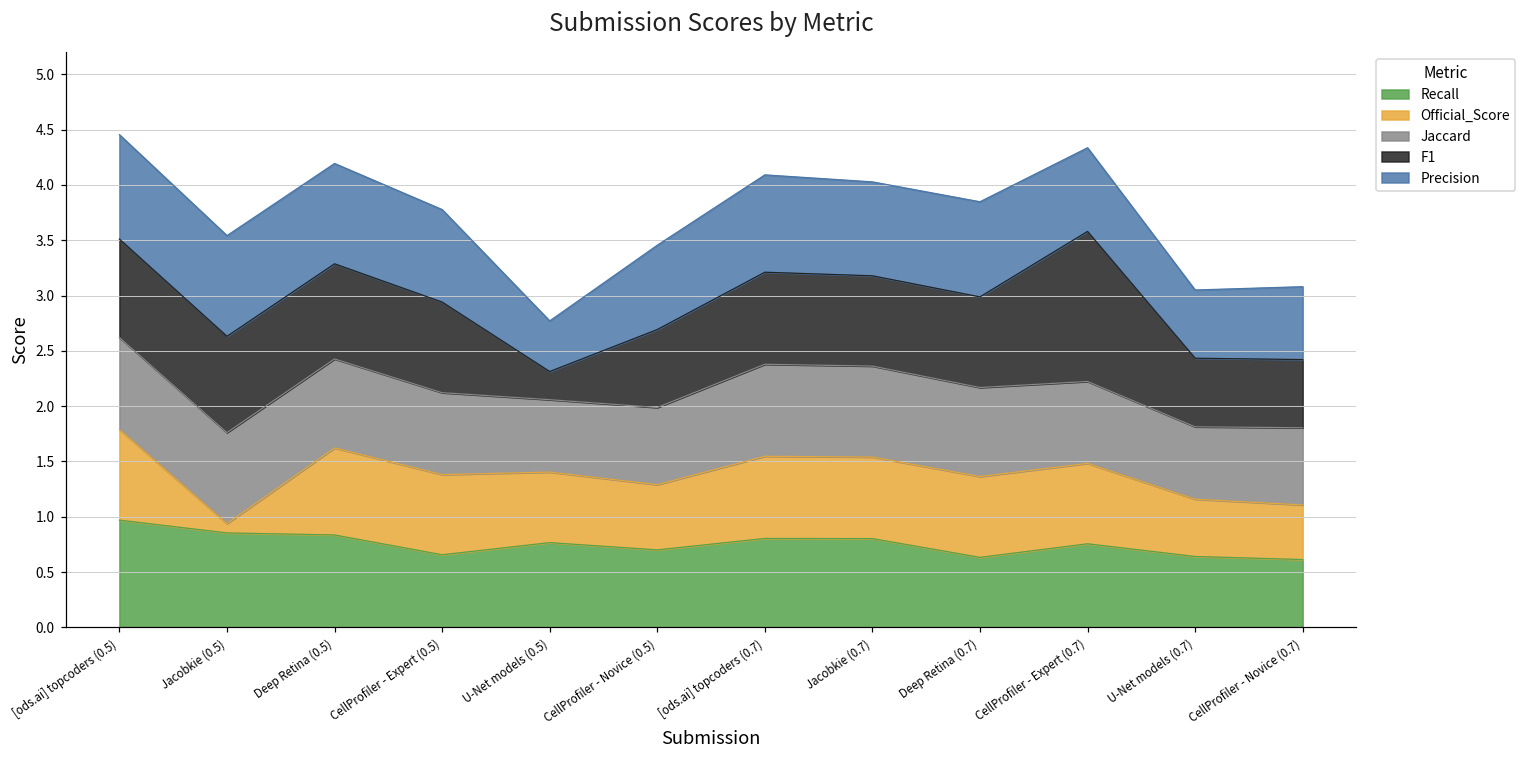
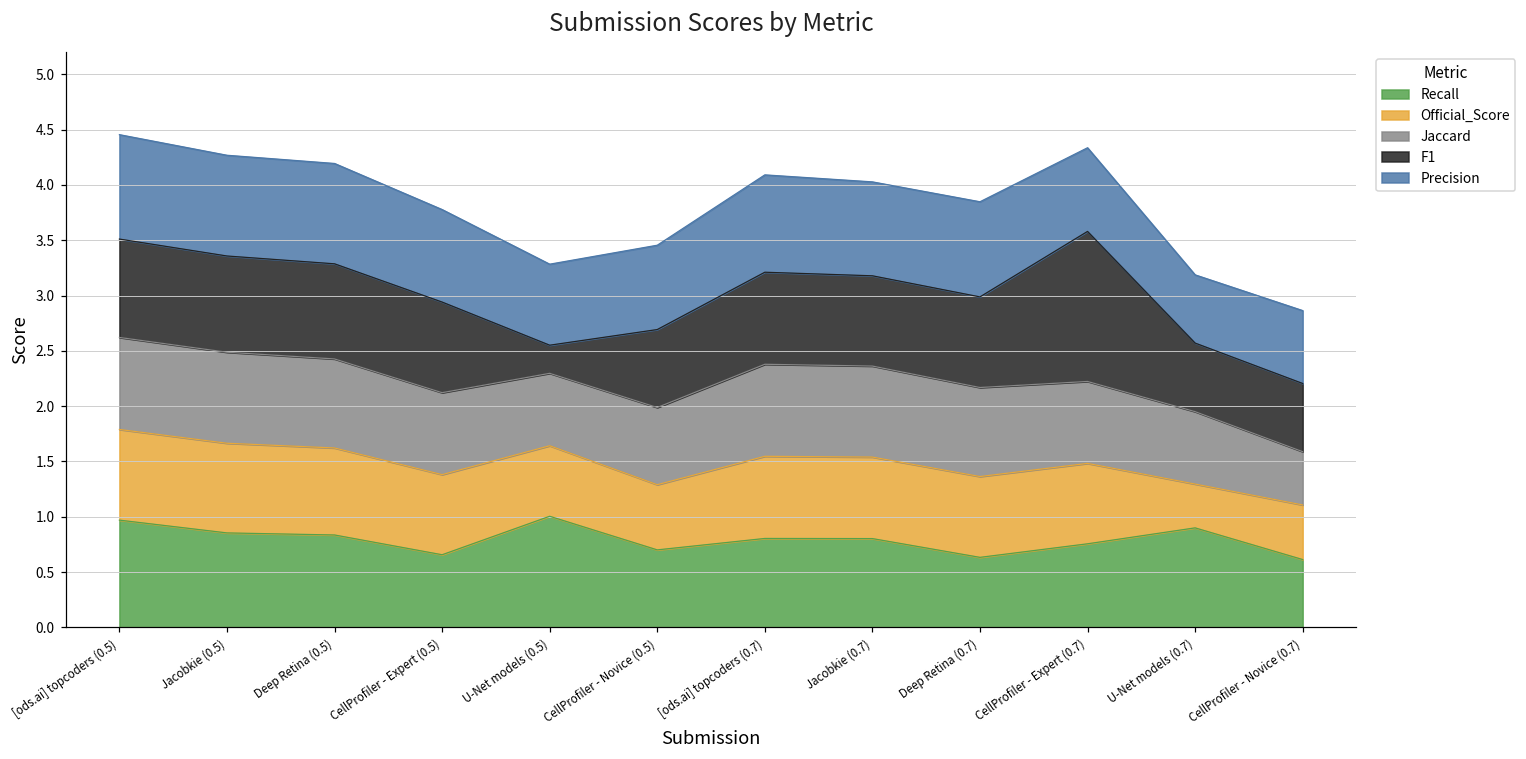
  {
    "Recall": {
      "[ods.ai] topcoders (0.5)": 0.97,
      "Jacobkie (0.5)": 0.85,
      "Deep Retina (0.5)": 0.84,
      "CellProfiler - Expert (0.5)": 0.66,
-     "U-Net models (0.5)": 0.77,
+     "U-Net models (0.5)": 1.00,
      "CellProfiler - Novice (0.5)": 0.70,
      "[ods.ai] topcoders (0.7)": 0.80,
      "Jacobkie (0.7)": 0.80,
      "Deep Retina (0.7)": 0.63,
      "CellProfiler - Expert (0.7)": 0.76,
-     "U-Net models (0.7)": 0.64,
+     "U-Net models (0.7)": 0.90,
      "CellProfiler - Novice (0.7)": 0.61
    },
    "Official_Score": {
      "[ods.ai] topcoders (0.5)": 0.82,
-     "Jacobkie (0.5)": 0.08,
+     "Jacobkie (0.5)": 0.81,
      "Deep Retina (0.5)": 0.79,
      "CellProfiler - Expert (0.5)": 0.72,
      "U-Net models (0.5)": 0.64,
      "CellProfiler - Novice (0.5)": 0.59,
      "[ods.ai] topcoders (0.7)": 0.74,
      "Jacobkie (0.7)": 0.74,
      "Deep Retina (0.7)": 0.73,
      "CellProfiler - Expert (0.7)": 0.73,
-     "U-Net models (0.7)": 0.52,
+     "U-Net models (0.7)": 0.40,
      "CellProfiler - Novice (0.7)": 0.49
    },
    "Jaccard": {
      "[ods.ai] topcoders (0.5)": 0.83,
      "Jacobkie (0.5)": 0.82,
      "Deep Retina (0.5)": 0.80,
      "CellProfiler - Expert (0.5)": 0.74,
      "U-Net models (0.5)": 0.65,
      "CellProfiler - Novice (0.5)": 0.70,
      "[ods.ai] topcoders (0.7)": 0.83,
      "Jacobkie (0.7)": 0.82,
      "Deep Retina (0.7)": 0.80,
      "CellProfiler - Expert (0.7)": 0.74,
      "U-Net models (0.7)": 0.65,
-     "CellProfiler - Novice (0.7)": 0.70
+     "CellProfiler - Novice (0.7)": 0.48
    },
    "F1": {
      "[ods.ai] topcoders (0.5)": 0.89,
      "Jacobkie (0.5)": 0.87,
      "Deep Retina (0.5)": 0.86,
      "CellProfiler - Expert (0.5)": 0.82,
      "U-Net models (0.5)": 0.25,
      "CellProfiler - Novice (0.5)": 0.70,
      "[ods.ai] topcoders (0.7)": 0.83,
      "Jacobkie (0.7)": 0.82,
      "Deep Retina (0.7)": 0.82,
      "CellProfiler - Expert (0.7)": 1.36,
      "U-Net models (0.7)": 0.62,
      "CellProfiler - Novice (0.7)": 0.62
    },
    "Precision": {
      "[ods.ai] topcoders (0.5)": 0.94,
      "Jacobkie (0.5)": 0.91,
      "Deep Retina (0.5)": 0.91,
      "CellProfiler - Expert (0.5)": 0.84,
-     "U-Net models (0.5)": 0.46,
+     "U-Net models (0.5)": 0.73,
      "CellProfiler - Novice (0.5)": 0.76,
      "[ods.ai] topcoders (0.7)": 0.88,
      "Jacobkie (0.7)": 0.85,
      "Deep Retina (0.7)": 0.86,
      "CellProfiler - Expert (0.7)": 0.76,
      "U-Net models (0.7)": 0.62,
      "CellProfiler - Novice (0.7)": 0.66
    }
  }
